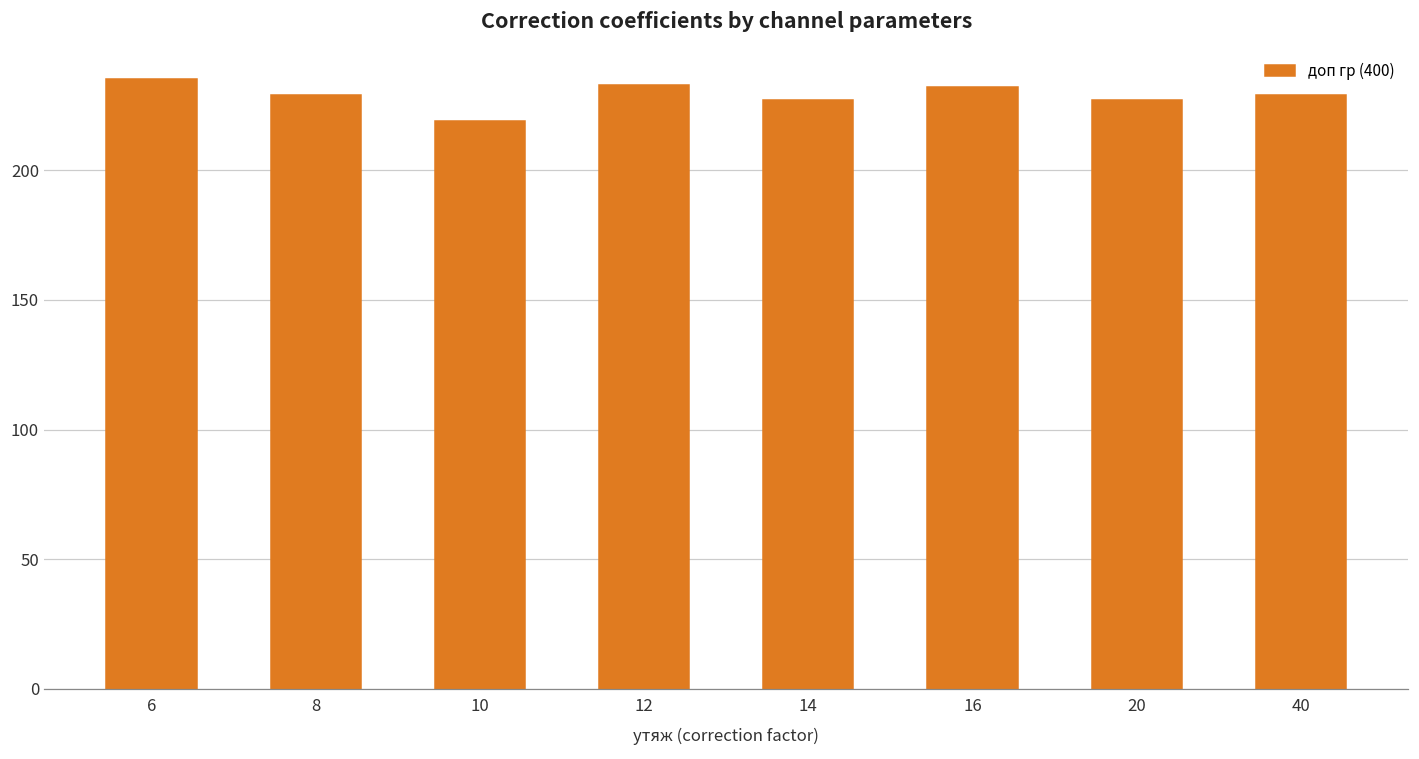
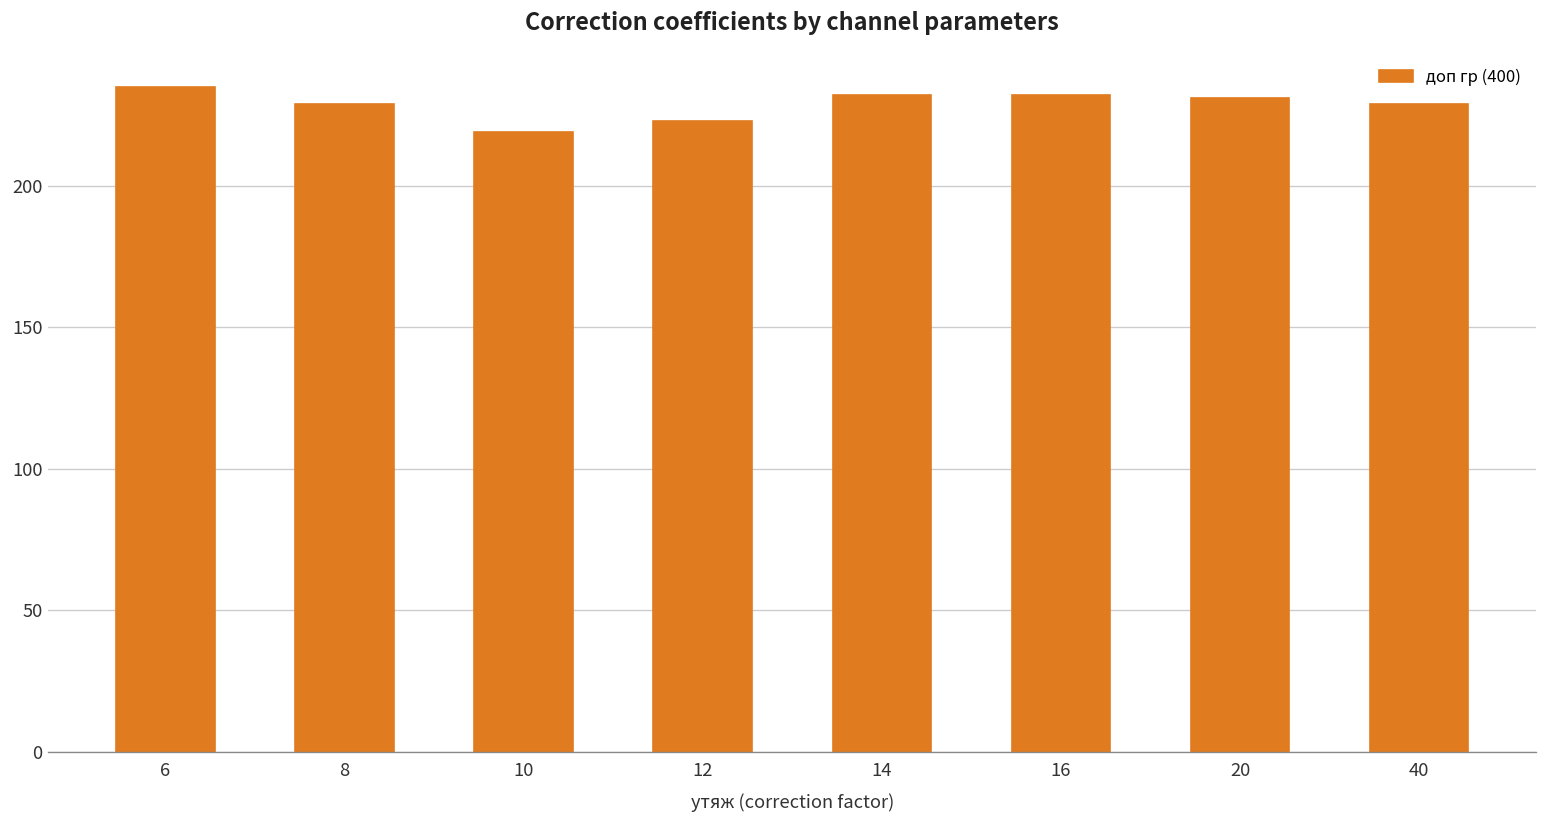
  {
    "6": 235,
    "8": 229,
    "10": 219,
-   "12": 233,
-   "14": 227,
+   "12": 223,
+   "14": 232,
    "16": 232,
-   "20": 227,
+   "20": 231,
    "40": 229
  }
